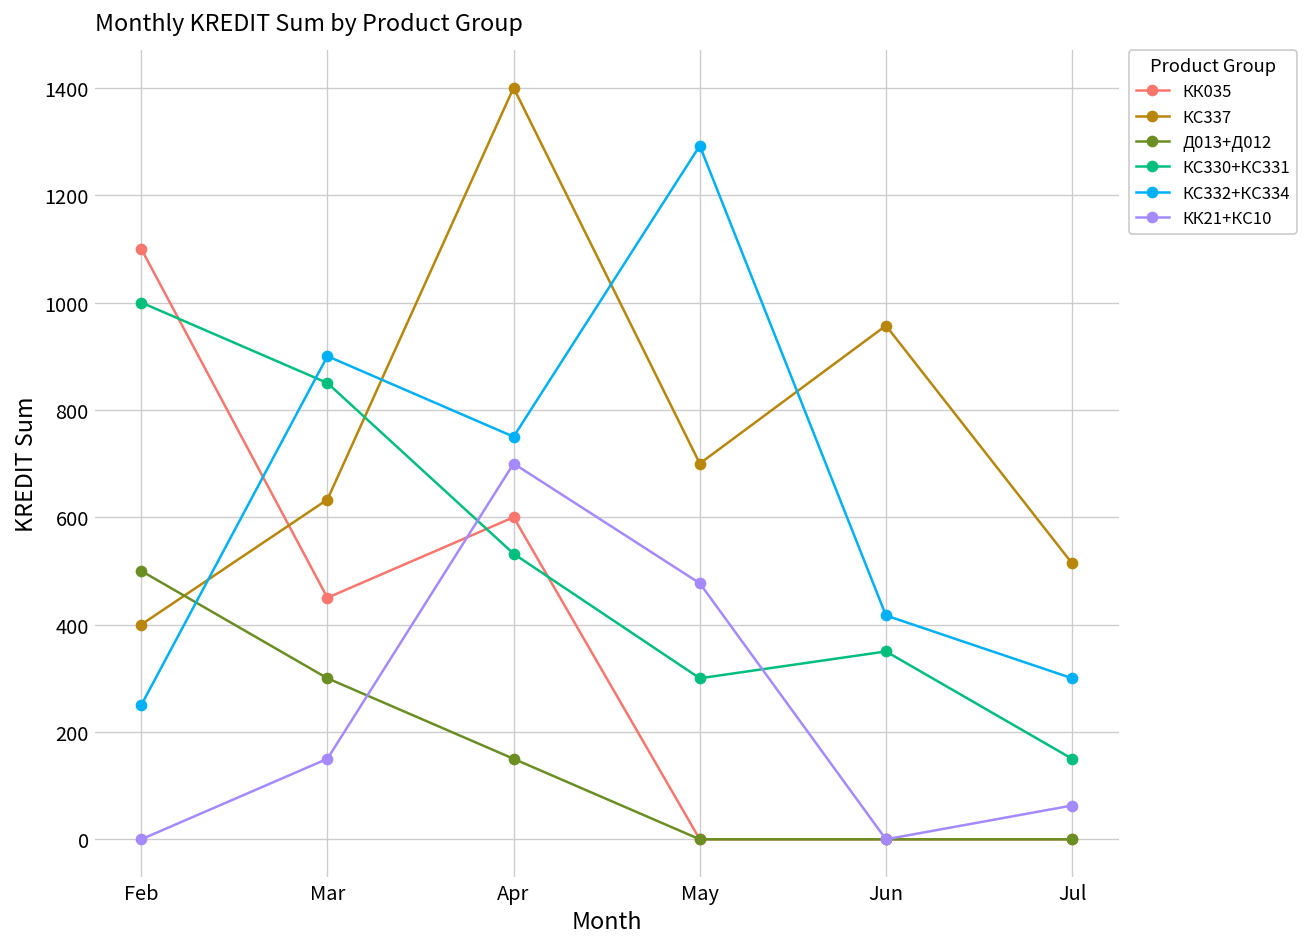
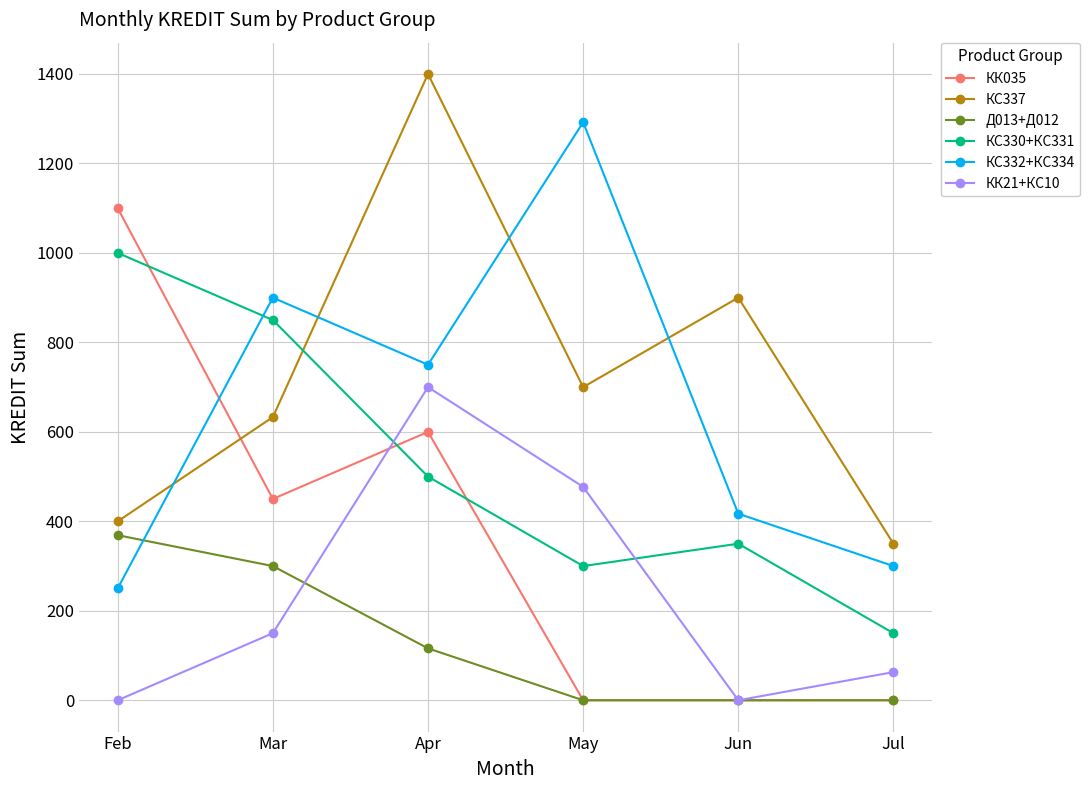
  {
    "КК035": {
      "Feb": 1100,
      "Mar": 450,
      "Apr": 600
    },
    "КС337": {
      "Feb": 400,
      "Mar": 630,
      "Apr": 1400,
      "May": 700,
-     "Jun": 960,
-     "Jul": 510
+     "Jun": 900,
+     "Jul": 350
    },
    "Д013+Д012": {
-     "Feb": 500,
+     "Feb": 370,
      "Mar": 300,
-     "Apr": 150
+     "Apr": 120
    },
    "КС330+КС331": {
      "Feb": 1000,
      "Mar": 850,
-     "Apr": 530,
+     "Apr": 500,
      "May": 300,
      "Jun": 350,
      "Jul": 150
    },
    "КС332+КС334": {
      "Feb": 250,
      "Mar": 900,
      "Apr": 750,
      "May": 1290,
      "Jun": 420,
      "Jul": 300
    },
    "КК21+КС10": {
      "Feb": 0,
      "Mar": 150,
      "Apr": 700,
      "May": 480,
      "Jul": 60
    }
  }
